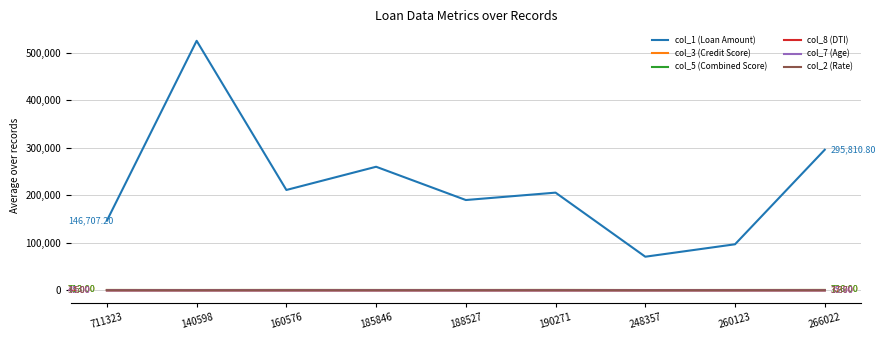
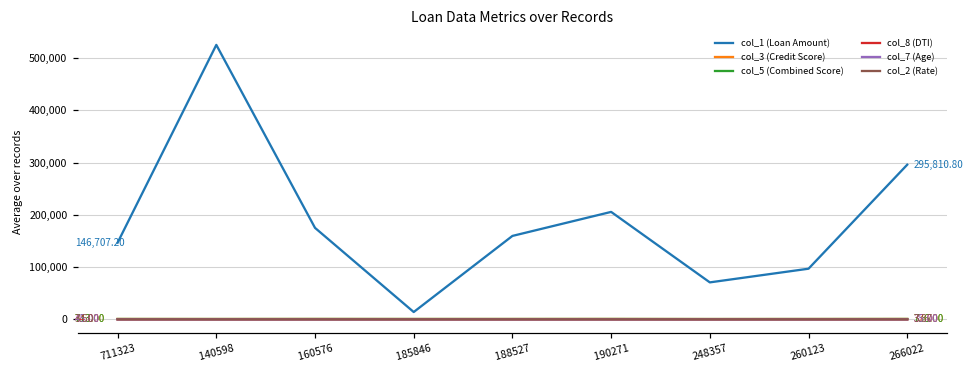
  {
    "col_1 (Loan Amount)": {
      "140598": "530,000",
-     "160576": "210,000",
-     "185846": "260,000",
-     "188527": "190,000",
+     "160576": "180,000",
+     "185846": "10,000",
+     "188527": "160,000",
      "190271": "210,000",
      "248357": "70,000",
      "260123": "100,000"
    },
    "col_2 (Rate)": {
      "140598": "0",
      "160576": "0",
      "185846": "0",
      "188527": "0",
      "190271": "0",
      "248357": "0",
      "260123": "0"
    }
  }
